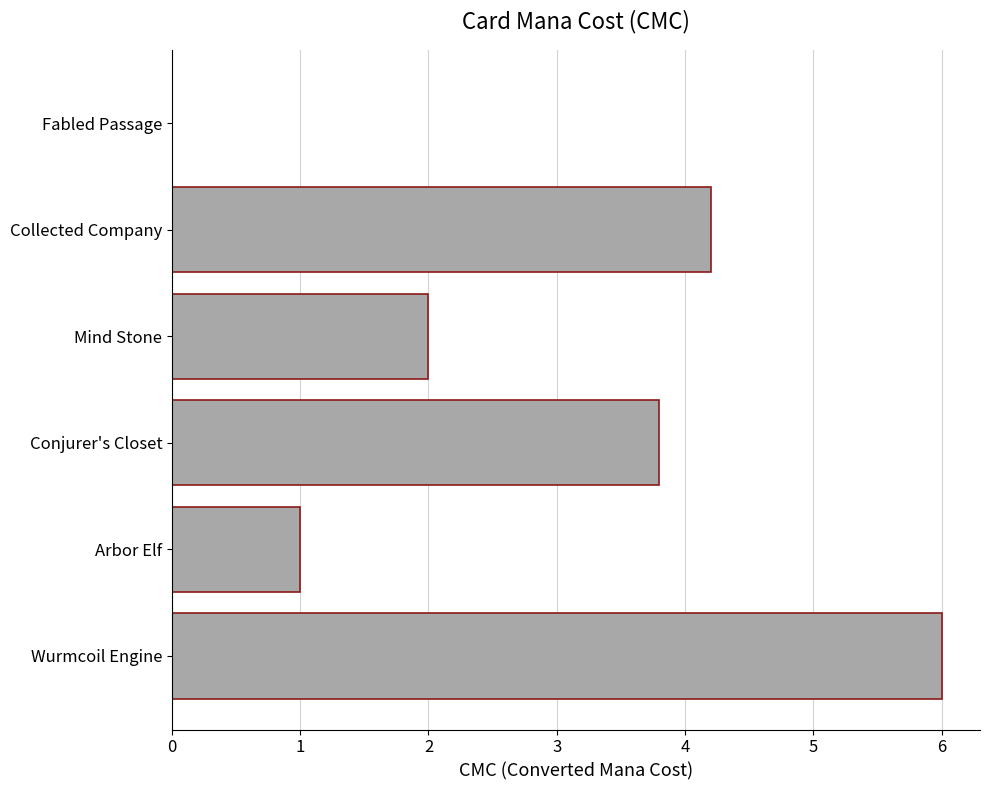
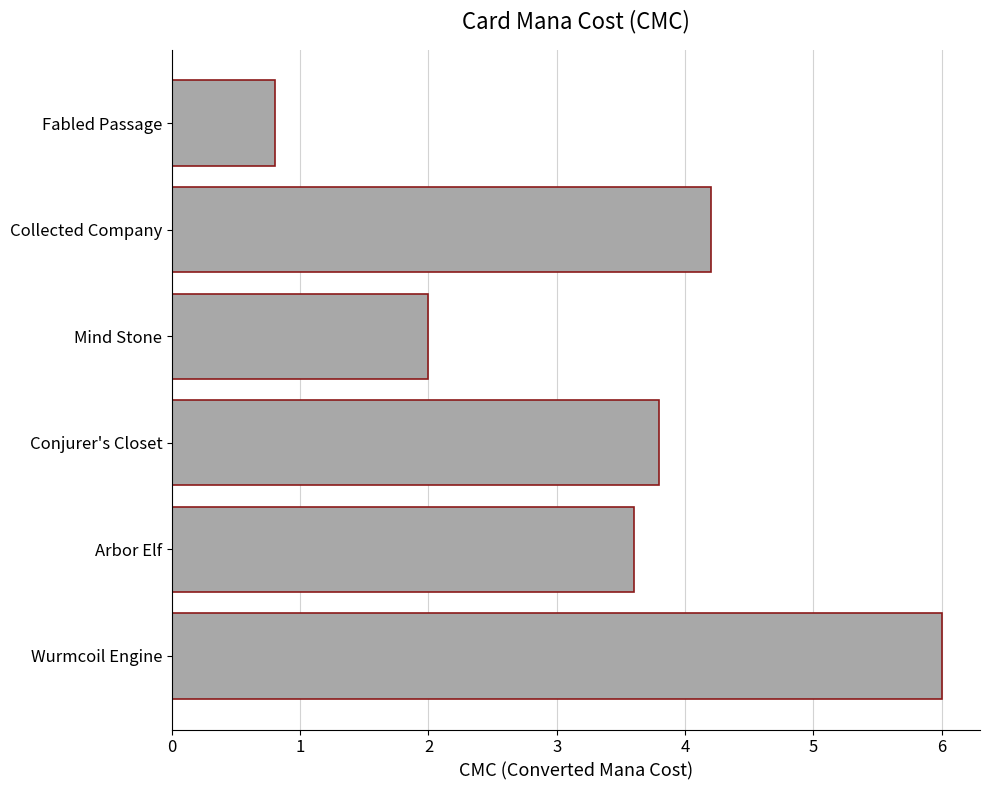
  {
-   "Fabled Passage": 0.0,
+   "Fabled Passage": 0.8,
    "Collected Company": 4.2,
    "Mind Stone": 2.0,
    "Conjurer's Closet": 3.8,
-   "Arbor Elf": 1.0,
+   "Arbor Elf": 3.6,
    "Wurmcoil Engine": 6.0
  }
